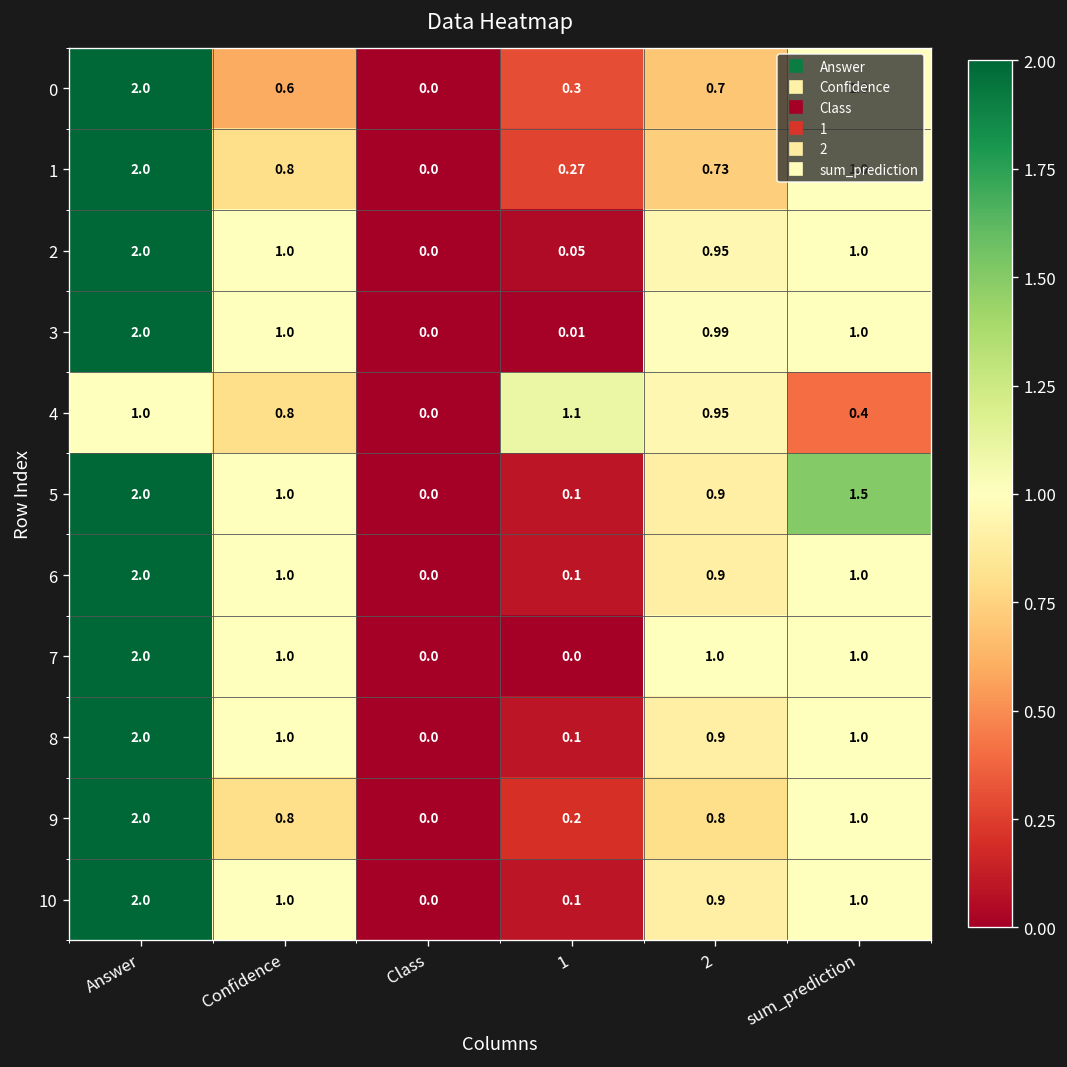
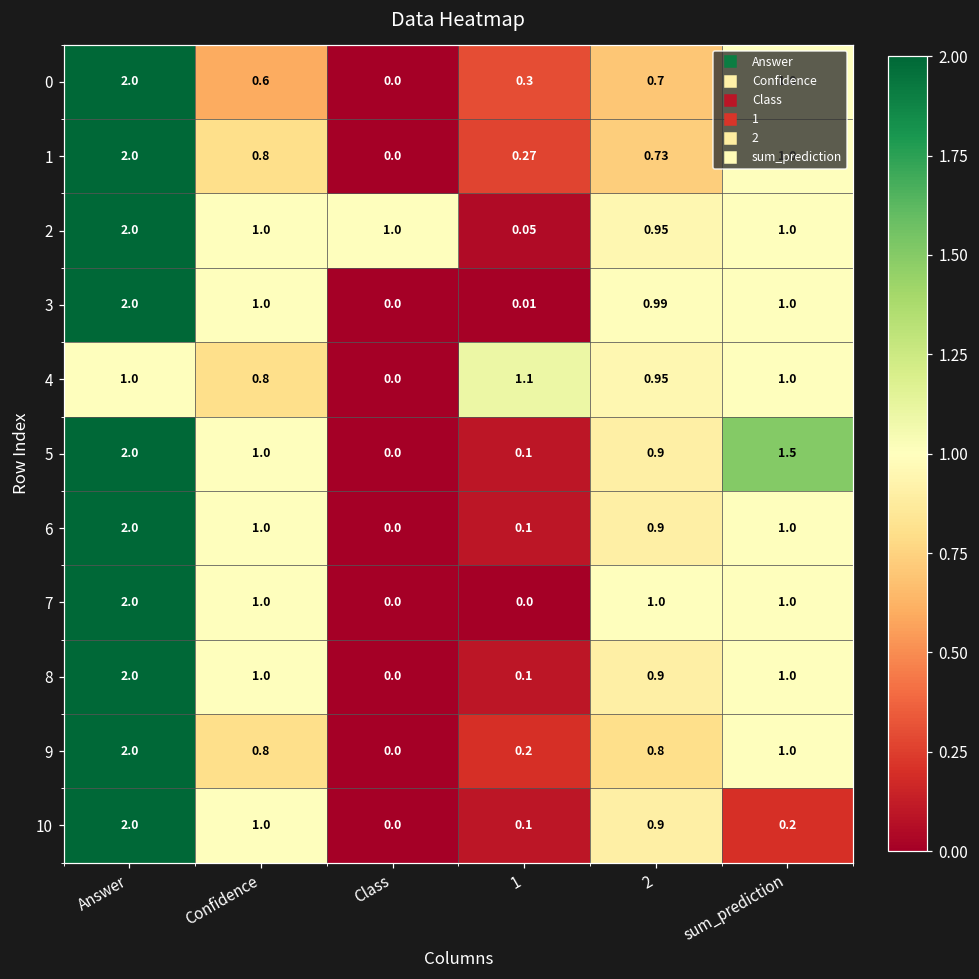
  {
    "0": {
      "Answer": 2.0,
      "Confidence": 0.6,
      "Class": 0.0,
      "1": 0.3,
      "2": 0.7
    },
    "1": {
      "Answer": 2.0,
      "Confidence": 0.8,
      "Class": 0.0,
      "1": 0.27,
      "2": 0.73
    },
    "2": {
      "Answer": 2.0,
      "Confidence": 1.0,
-     "Class": 0.0,
+     "Class": 1.0,
      "1": 0.05,
      "2": 0.95,
      "sum_prediction": 1.0
    },
    "3": {
      "Answer": 2.0,
      "Confidence": 1.0,
      "Class": 0.0,
      "1": 0.01,
      "2": 0.99,
      "sum_prediction": 1.0
    },
    "4": {
      "Answer": 1.0,
      "Confidence": 0.8,
      "Class": 0.0,
      "1": 1.1,
      "2": 0.95,
-     "sum_prediction": 0.4
+     "sum_prediction": 1.0
    },
    "5": {
      "Answer": 2.0,
      "Confidence": 1.0,
      "Class": 0.0,
      "1": 0.1,
      "2": 0.9,
      "sum_prediction": 1.5
    },
    "6": {
      "Answer": 2.0,
      "Confidence": 1.0,
      "Class": 0.0,
      "1": 0.1,
      "2": 0.9,
      "sum_prediction": 1.0
    },
    "7": {
      "Answer": 2.0,
      "Confidence": 1.0,
      "Class": 0.0,
      "1": 0.0,
      "2": 1.0,
      "sum_prediction": 1.0
    },
    "8": {
      "Answer": 2.0,
      "Confidence": 1.0,
      "Class": 0.0,
      "1": 0.1,
      "2": 0.9,
      "sum_prediction": 1.0
    },
    "9": {
      "Answer": 2.0,
      "Confidence": 0.8,
      "Class": 0.0,
      "1": 0.2,
      "2": 0.8,
      "sum_prediction": 1.0
    },
    "10": {
      "Answer": 2.0,
      "Confidence": 1.0,
      "Class": 0.0,
      "1": 0.1,
      "2": 0.9,
-     "sum_prediction": 1.0
+     "sum_prediction": 0.2
    }
  }
